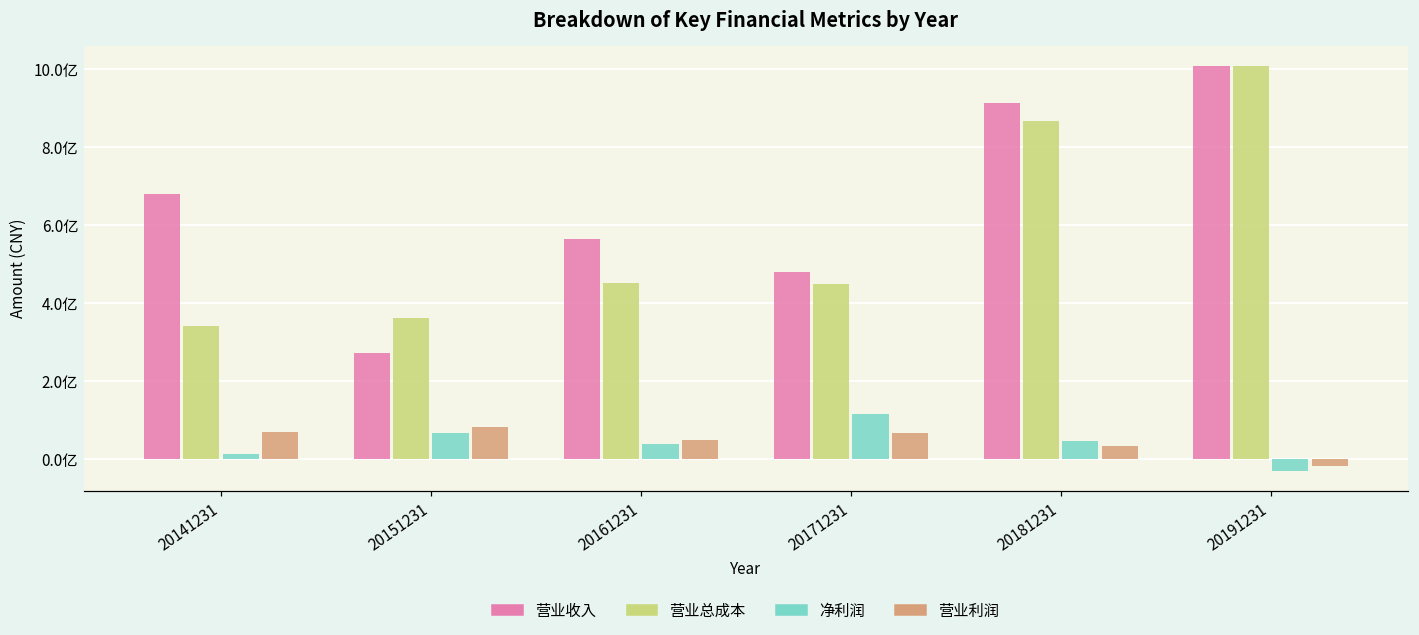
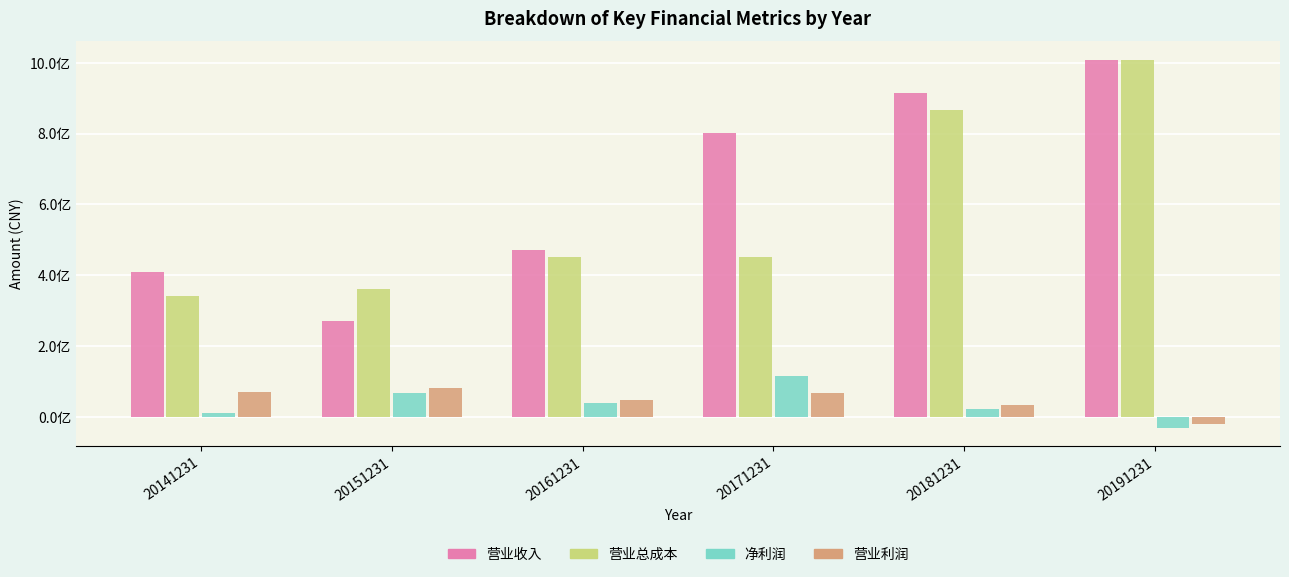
  {
    "营业收入": {
-     "20141231": "6.8亿",
+     "20141231": "4.1亿",
      "20151231": "2.7亿",
-     "20161231": "5.6亿",
-     "20171231": "4.8亿",
+     "20161231": "4.7亿",
+     "20171231": "8.0亿",
      "20181231": "9.1亿",
      "20191231": "10.1亿"
    },
    "净利润": {
      "20141231": "0.1亿",
      "20151231": "0.7亿",
      "20161231": "0.4亿",
      "20171231": "1.1亿",
-     "20181231": "0.5亿",
+     "20181231": "0.2亿",
      "20191231": "-0.3亿"
    }
  }
